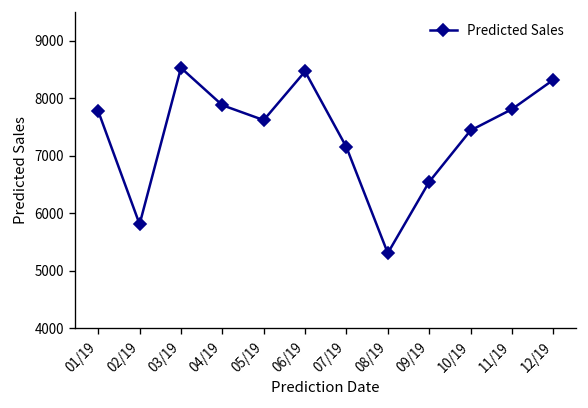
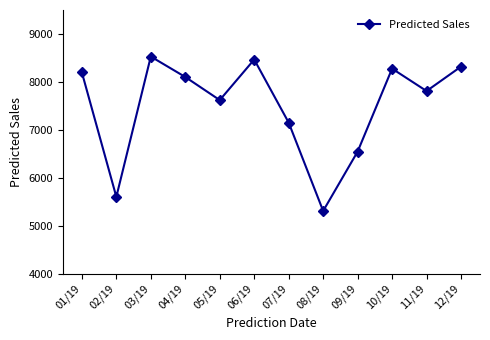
  {
-   "01/19": 7800,
-   "02/19": 5800,
+   "01/19": 8200,
+   "02/19": 5600,
    "03/19": 8500,
-   "04/19": 7900,
+   "04/19": 8100,
    "05/19": 7600,
    "06/19": 8500,
    "07/19": 7200,
    "08/19": 5300,
    "09/19": 6500,
-   "10/19": 7400,
+   "10/19": 8300,
    "11/19": 7800,
    "12/19": 8300
  }
